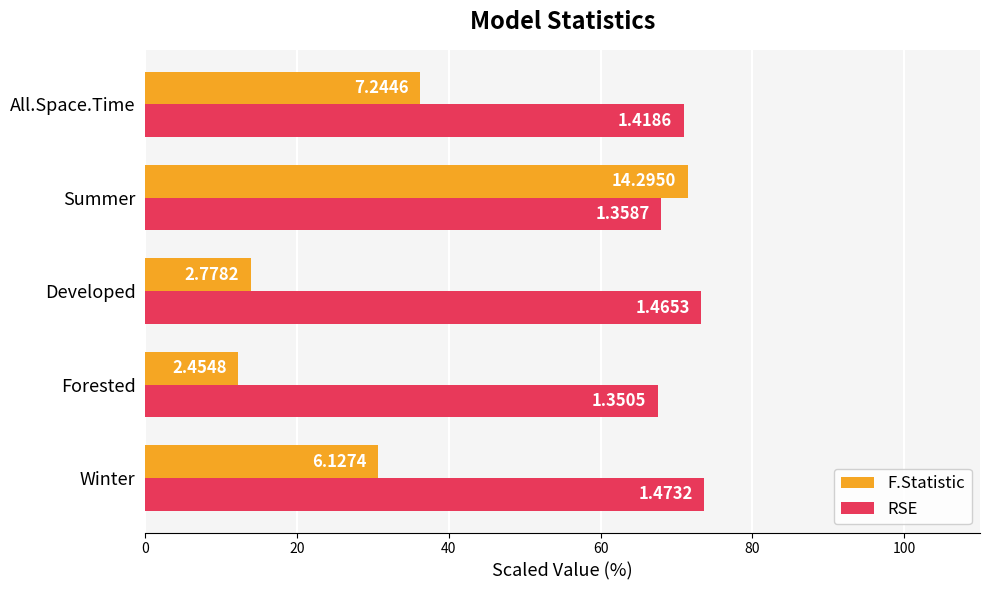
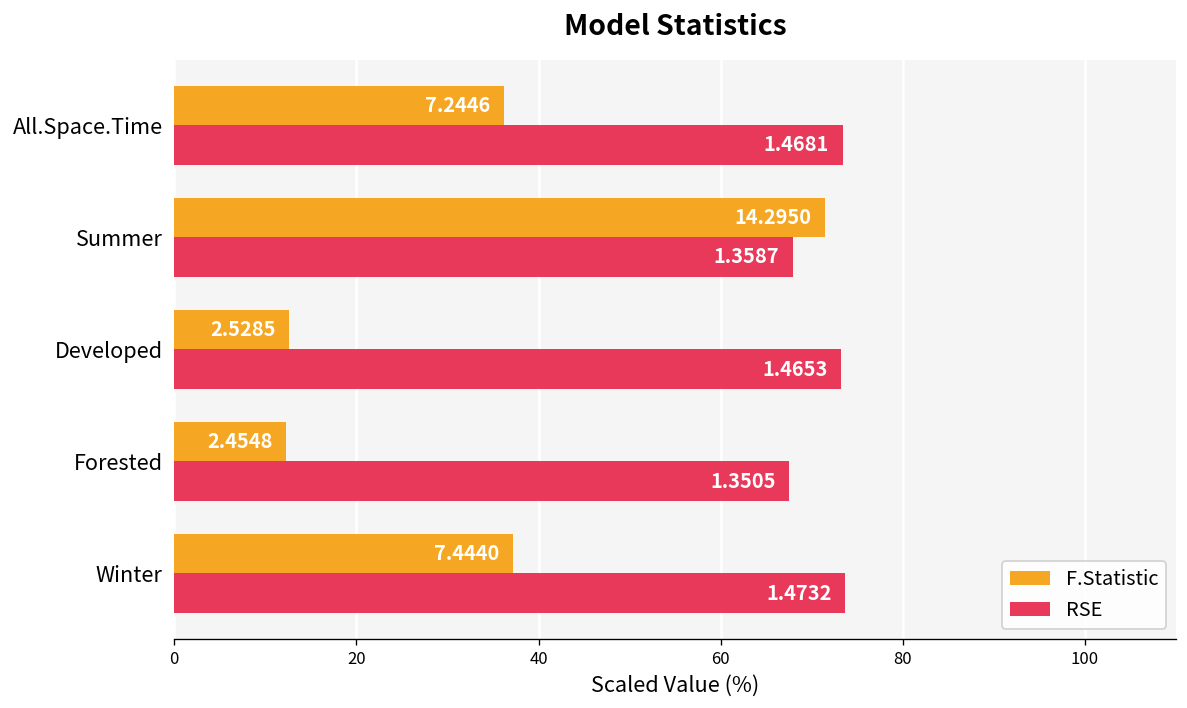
  {
    "F.Statistic": {
-     "Developed": 2.7782,
-     "Winter": 6.1274
+     "Developed": 2.5285,
+     "Winter": 7.4440
    },
    "RSE": {
-     "All.Space.Time": 1.4186
+     "All.Space.Time": 1.4681
    }
  }
